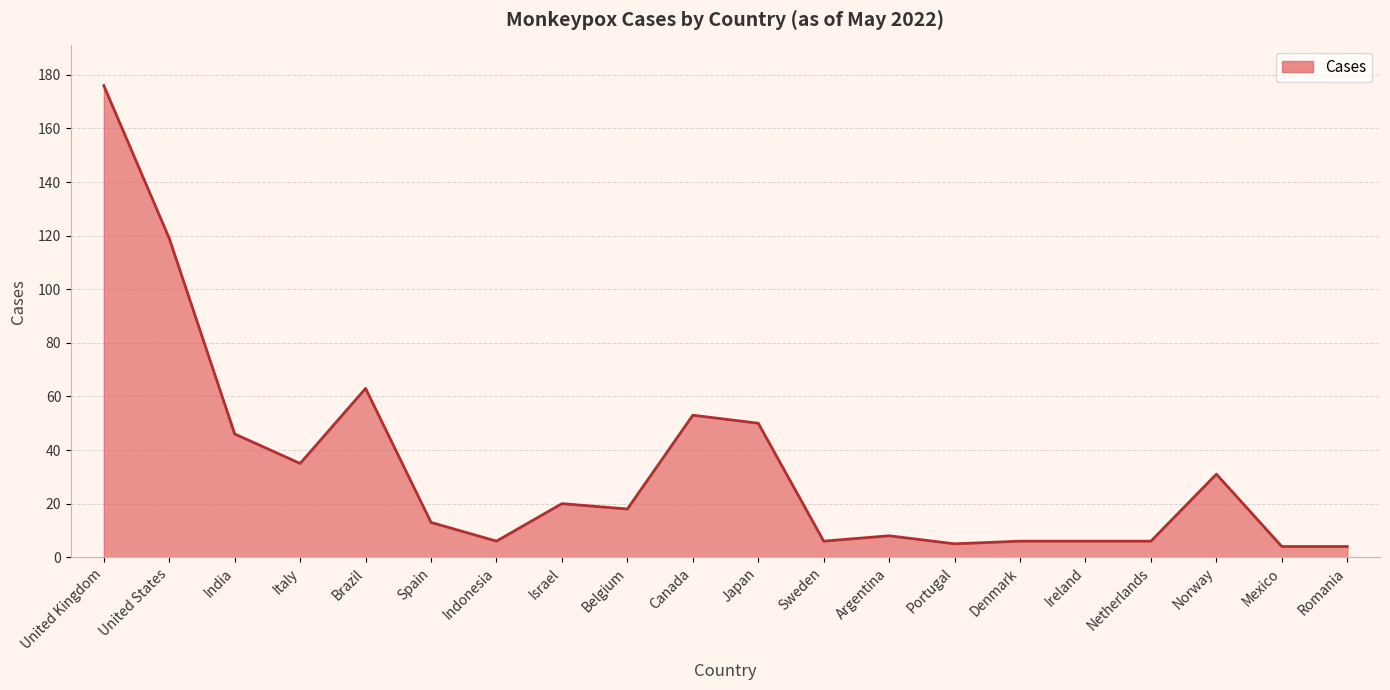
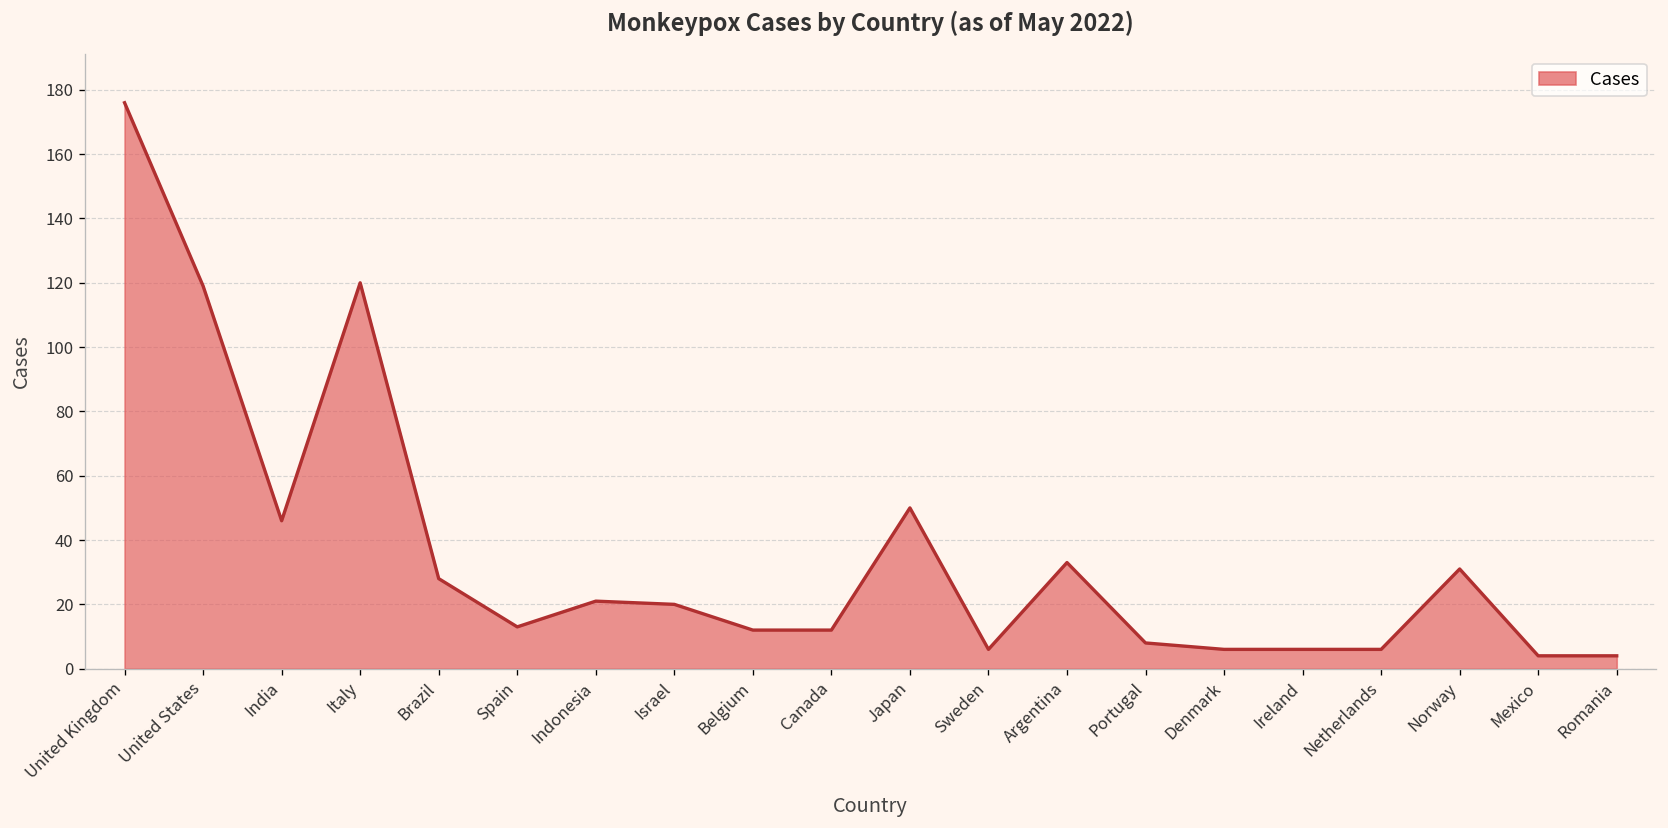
  {
    "United Kingdom": 176,
    "United States": 119,
    "India": 46,
-   "Italy": 35,
-   "Brazil": 63,
+   "Italy": 120,
+   "Brazil": 28,
    "Spain": 13,
-   "Indonesia": 6,
+   "Indonesia": 21,
    "Israel": 20,
-   "Belgium": 18,
-   "Canada": 53,
+   "Belgium": 12,
+   "Canada": 12,
    "Japan": 50,
    "Sweden": 6,
-   "Argentina": 8,
-   "Portugal": 5,
+   "Argentina": 33,
+   "Portugal": 8,
    "Denmark": 6,
    "Ireland": 6,
    "Netherlands": 6,
    "Norway": 31,
    "Mexico": 4,
    "Romania": 4
  }
